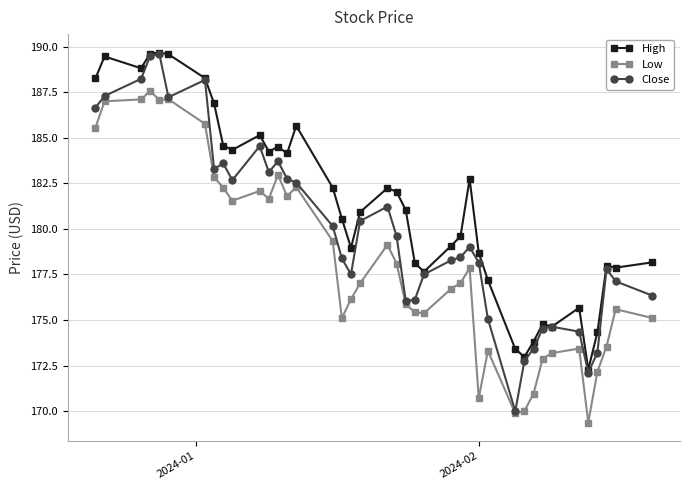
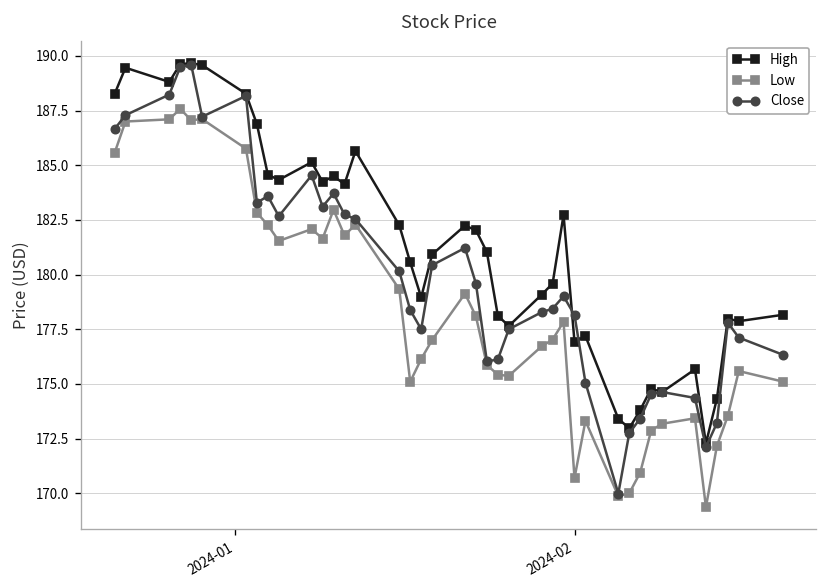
  {
    "High": {
-     "2024-02": 178.7
+     "2024-02": 176.9
    },
    "Low": {
      "2024-02": 170.7
    },
    "Close": {
      "2024-02": 178.2
    }
  }
